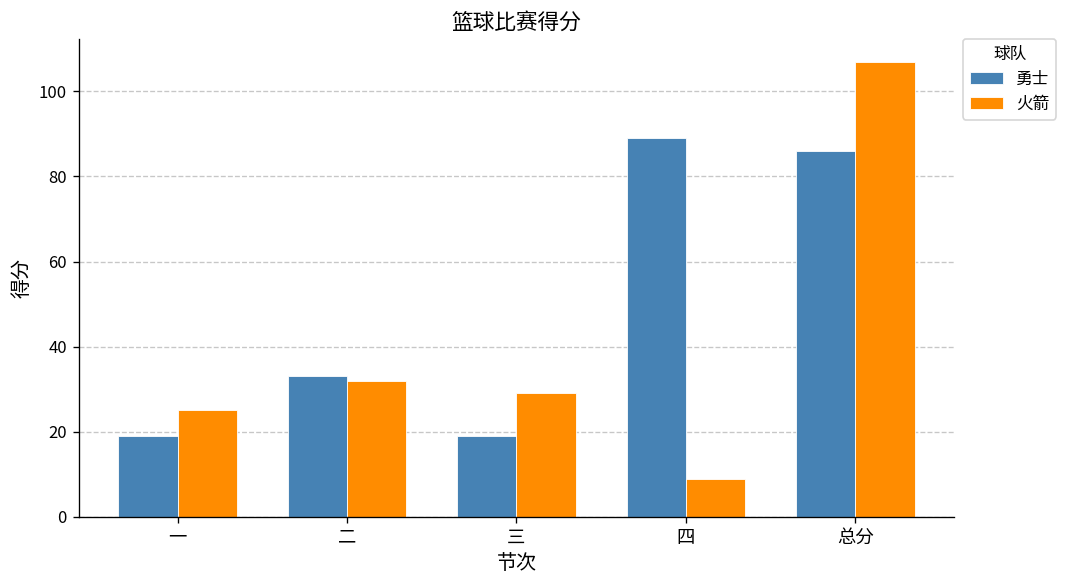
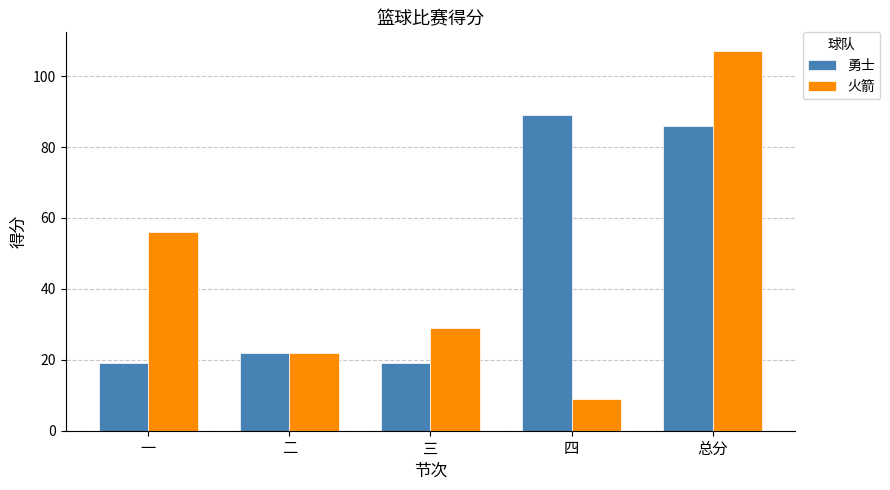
  {
    "勇士": {
      "一": 19,
-     "二": 33,
+     "二": 22,
      "三": 19,
      "四": 89,
      "总分": 86
    },
    "火箭": {
-     "一": 25,
-     "二": 32,
+     "一": 56,
+     "二": 22,
      "三": 29,
      "四": 9,
      "总分": 107
    }
  }
